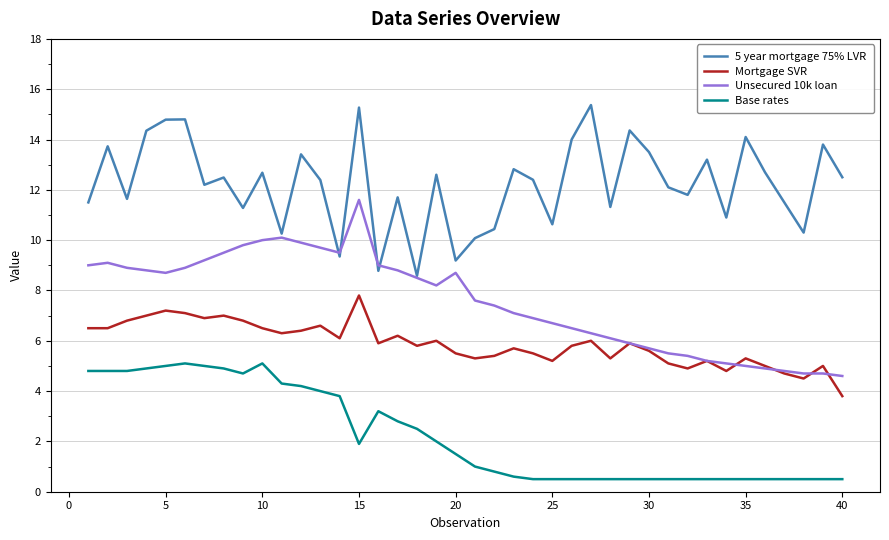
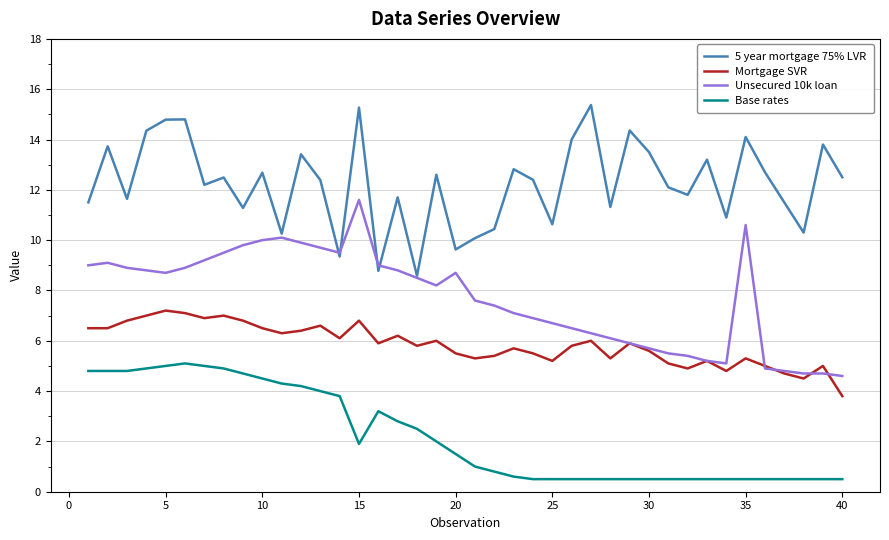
  {
    "5 year mortgage 75% LVR": {
      "5": 14.8,
      "10": 12.7,
      "15": 15.3,
-     "20": 9.2,
+     "20": 9.6,
      "25": 10.6,
      "30": 13.5,
      "35": 14.1,
      "40": 12.5
    },
    "Mortgage SVR": {
      "5": 7.2,
      "10": 6.5,
-     "15": 7.8,
+     "15": 6.8,
      "20": 5.5,
      "25": 5.2,
      "35": 5.3,
      "40": 3.8
    },
    "Unsecured 10k loan": {
      "5": 8.7,
      "10": 10.0,
      "15": 11.6,
      "20": 8.7,
      "25": 6.7,
-     "35": 5.0,
+     "35": 10.6,
      "40": 4.6
    },
    "Base rates": {
      "5": 5.0,
-     "10": 5.1,
+     "10": 4.5,
      "15": 1.9,
      "20": 1.5,
      "25": 0.5,
      "30": 0.5,
      "35": 0.5,
      "40": 0.5
    }
  }
